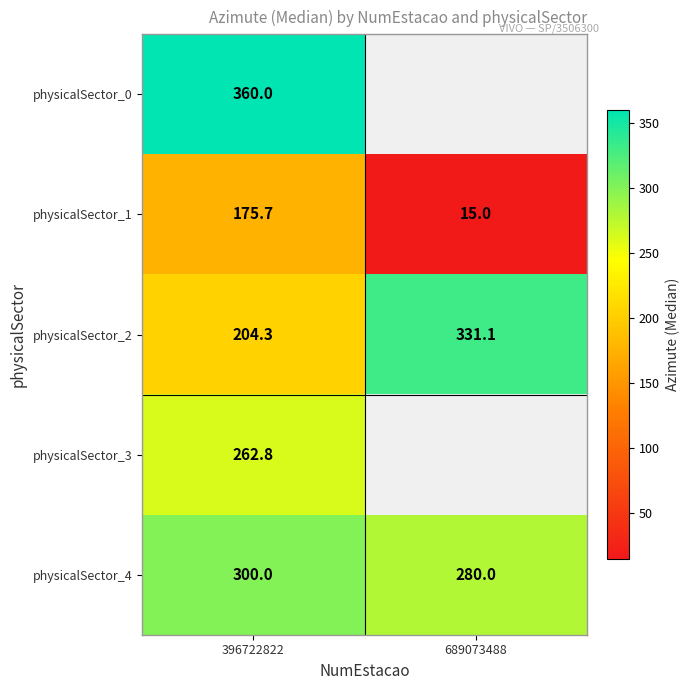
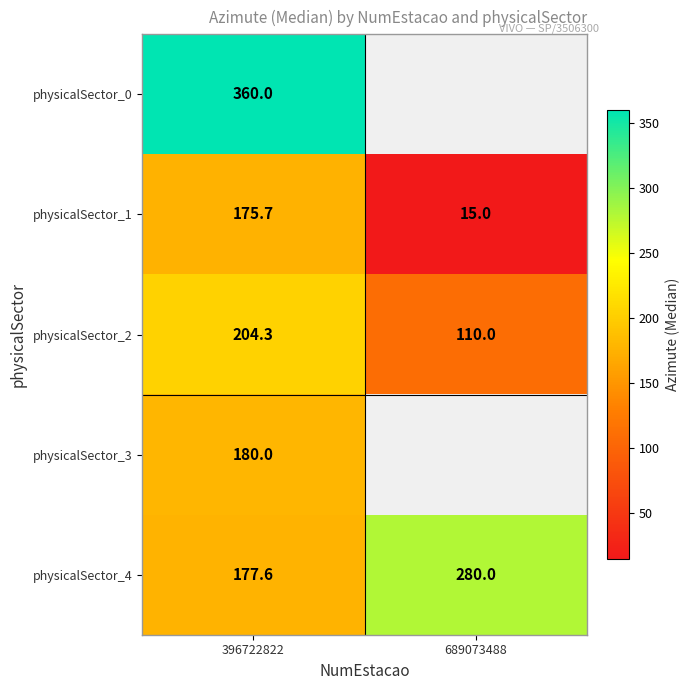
  {
    "physicalSector_0": {
      "396722822": 360.0
    },
    "physicalSector_1": {
      "396722822": 175.7,
      "689073488": 15.0
    },
    "physicalSector_2": {
      "396722822": 204.3,
-     "689073488": 331.1
+     "689073488": 110.0
    },
    "physicalSector_3": {
-     "396722822": 262.8
+     "396722822": 180.0
    },
    "physicalSector_4": {
-     "396722822": 300.0,
+     "396722822": 177.6,
      "689073488": 280.0
    }
  }
